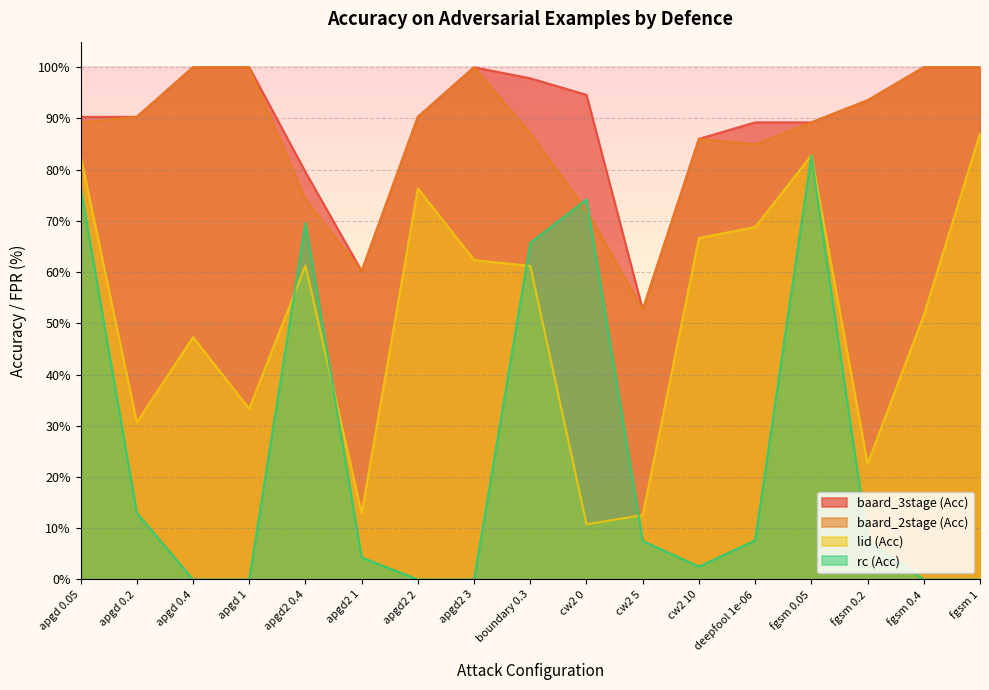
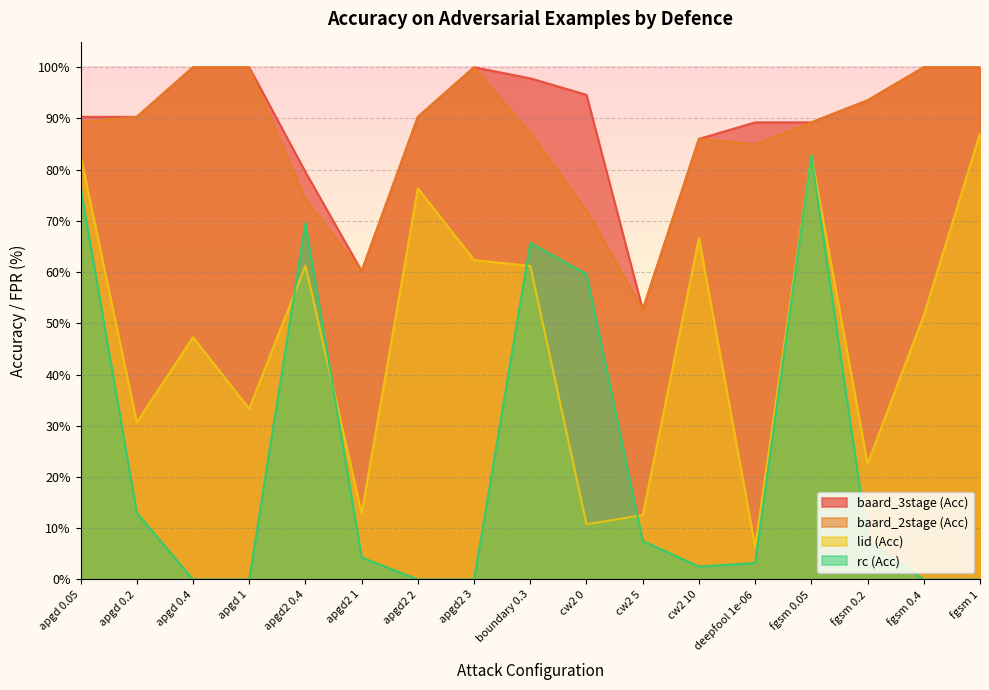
  {
    "lid (Acc)": {
      "apgd 0.05": "83%",
      "apgd 0.2": "31%",
      "apgd 0.4": "47%",
      "apgd 1": "33%",
      "apgd2 0.4": "61%",
      "apgd2 1": "13%",
      "apgd2 2": "76%",
      "apgd2 3": "62%",
      "boundary 0.3": "61%",
      "cw2 0": "11%",
      "cw2 5": "13%",
      "cw2 10": "67%",
-     "deepfool 1e-06": "69%",
+     "deepfool 1e-06": "6%",
      "fgsm 0.2": "23%",
      "fgsm 0.4": "52%",
      "fgsm 1": "87%"
    },
    "rc (Acc)": {
      "apgd 0.05": "77%",
      "apgd 0.2": "13%",
      "apgd 0.4": "0%",
      "apgd 1": "0%",
      "apgd2 0.4": "70%",
      "apgd2 1": "4%",
      "apgd2 2": "0%",
      "apgd2 3": "0%",
      "boundary 0.3": "66%",
-     "cw2 0": "74%",
+     "cw2 0": "60%",
      "cw2 5": "8%",
      "cw2 10": "3%",
-     "deepfool 1e-06": "8%",
+     "deepfool 1e-06": "3%",
      "fgsm 0.4": "0%",
      "fgsm 1": "0%"
    }
  }
